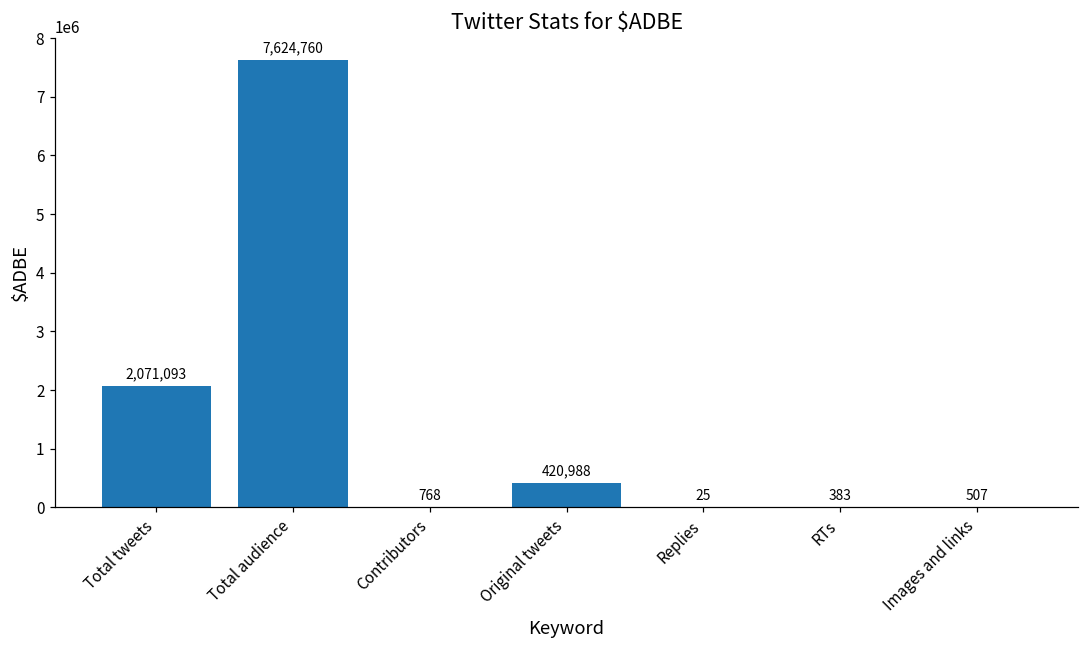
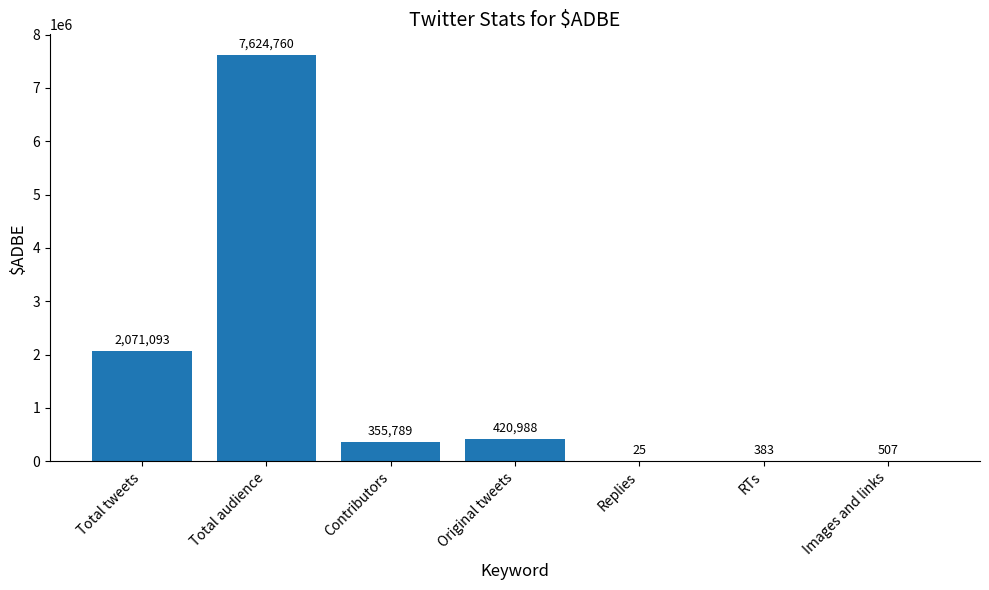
  {
    "Total tweets": "2,071,093",
    "Total audience": "7,624,760",
-   "Contributors": "768",
+   "Contributors": "355,789",
    "Original tweets": "420,988",
    "Replies": "25",
    "RTs": "383",
    "Images and links": "507"
  }
